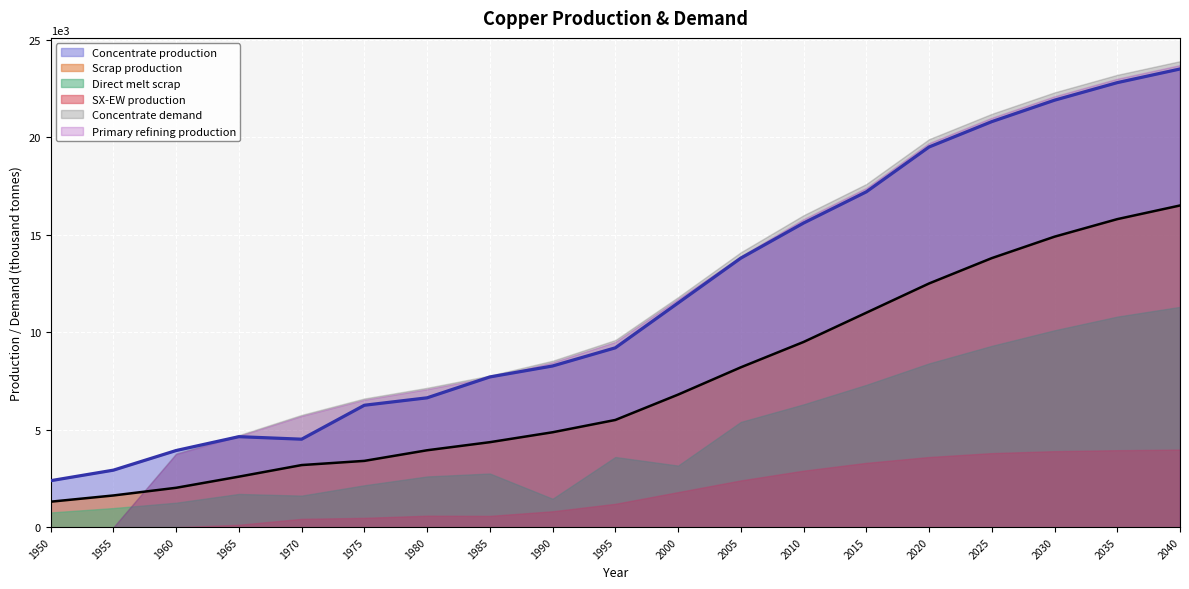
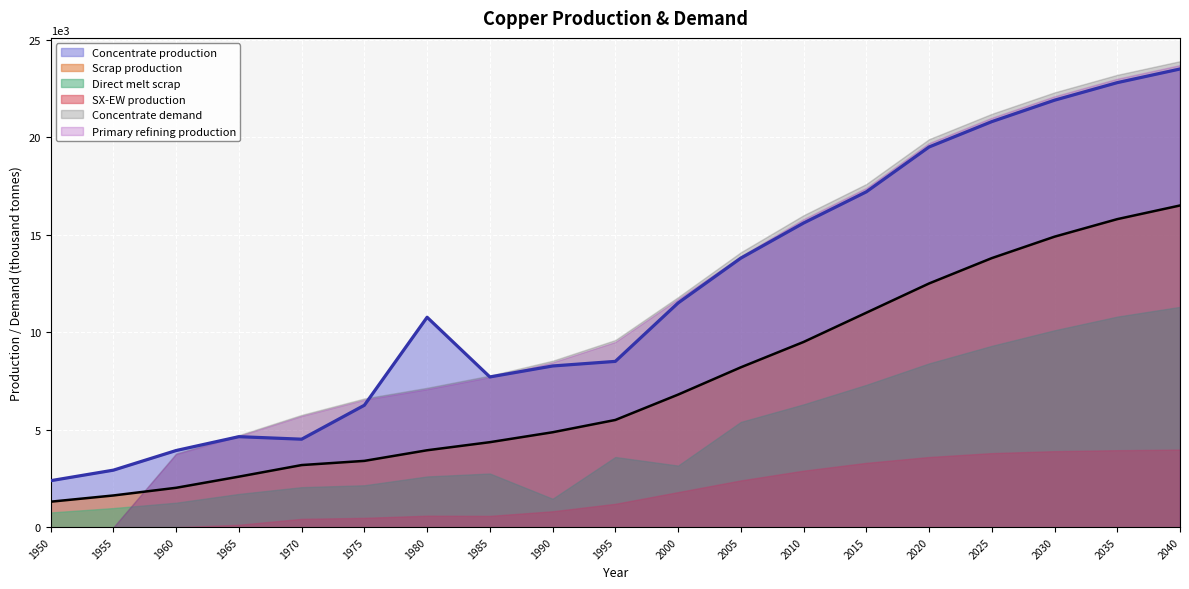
  {
    "Concentrate production": {
      "1950": 2400,
      "1955": 2900,
      "1960": 3900,
      "1970": 4500,
      "1975": 6300,
-     "1980": 6600,
+     "1980": 10800,
      "1990": 8300,
-     "1995": 9200,
+     "1995": 8500,
      "2000": 11500,
      "2010": 15600,
      "2015": 17200,
      "2020": 19500,
      "2025": 20800,
      "2030": 21900,
      "2035": 22800,
      "2040": 23500
    },
    "Direct melt scrap": {
      "1950": 800,
      "1955": 1000,
      "1960": 1300,
      "1965": 1700,
-     "1970": 1600,
+     "1970": 2100,
      "1975": 2200,
      "1980": 2600,
      "1985": 2800,
      "1990": 1500,
      "1995": 3600,
      "2000": 3200,
      "2005": 5400,
      "2010": 6300,
      "2015": 7300,
      "2020": 8400,
      "2025": 9300,
      "2030": 10100,
      "2035": 10800,
      "2040": 11300
    }
  }
